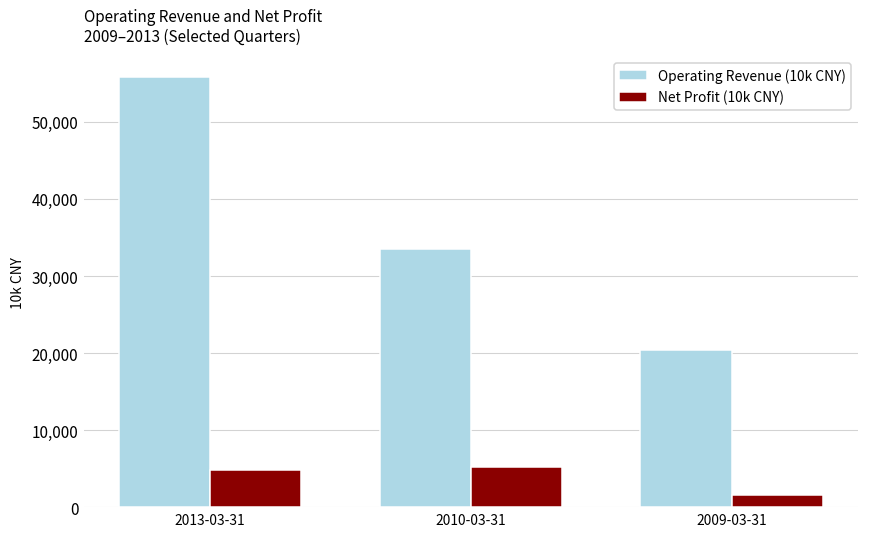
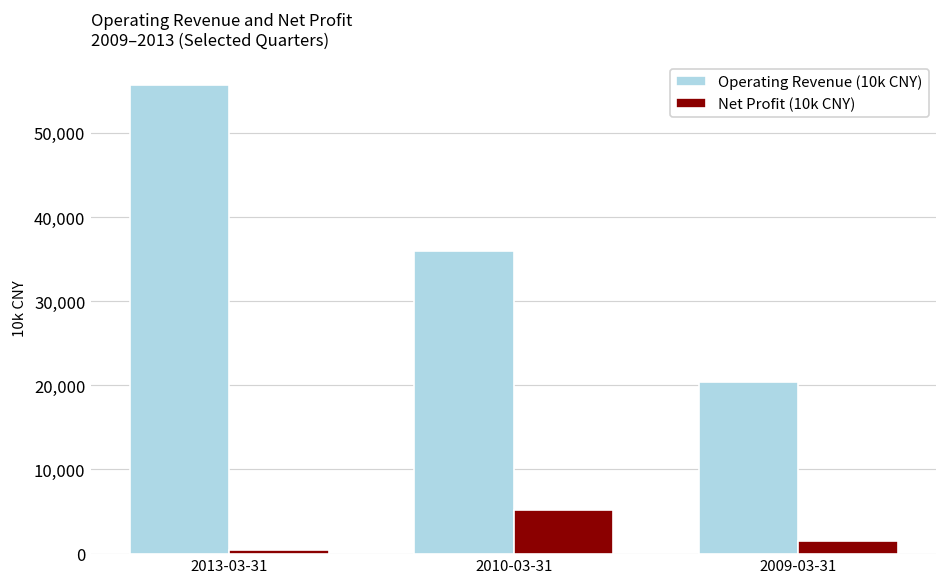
  {
    "Operating Revenue (10k CNY)": {
      "2013-03-31": "56,000",
-     "2010-03-31": "33,000",
+     "2010-03-31": "36,000",
      "2009-03-31": "20,000"
    },
    "Net Profit (10k CNY)": {
-     "2013-03-31": "5,000",
+     "2013-03-31": "0",
      "2010-03-31": "5,000",
      "2009-03-31": "2,000"
    }
  }
